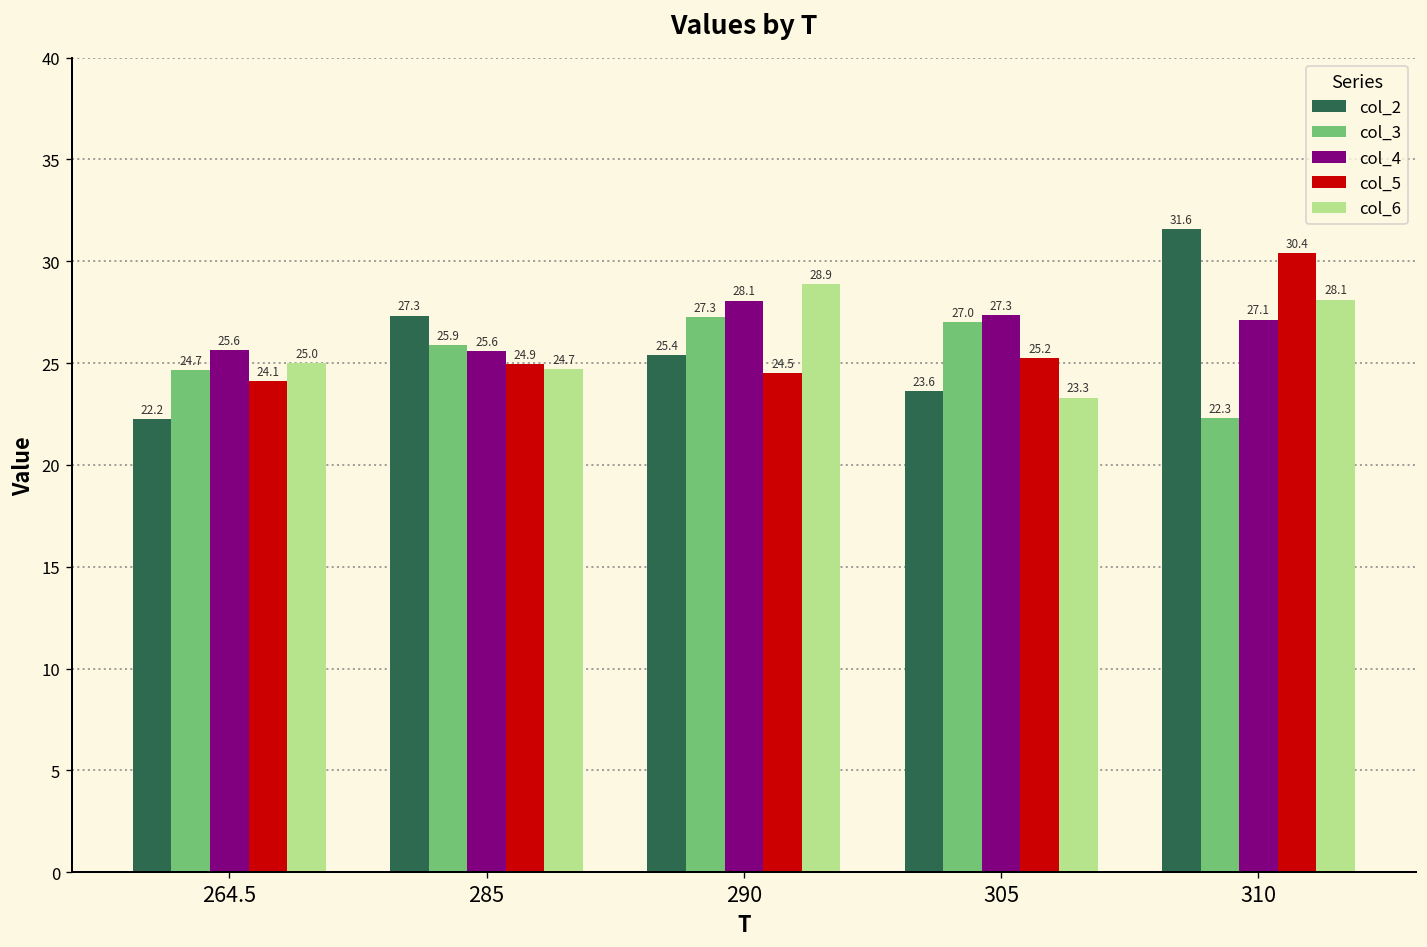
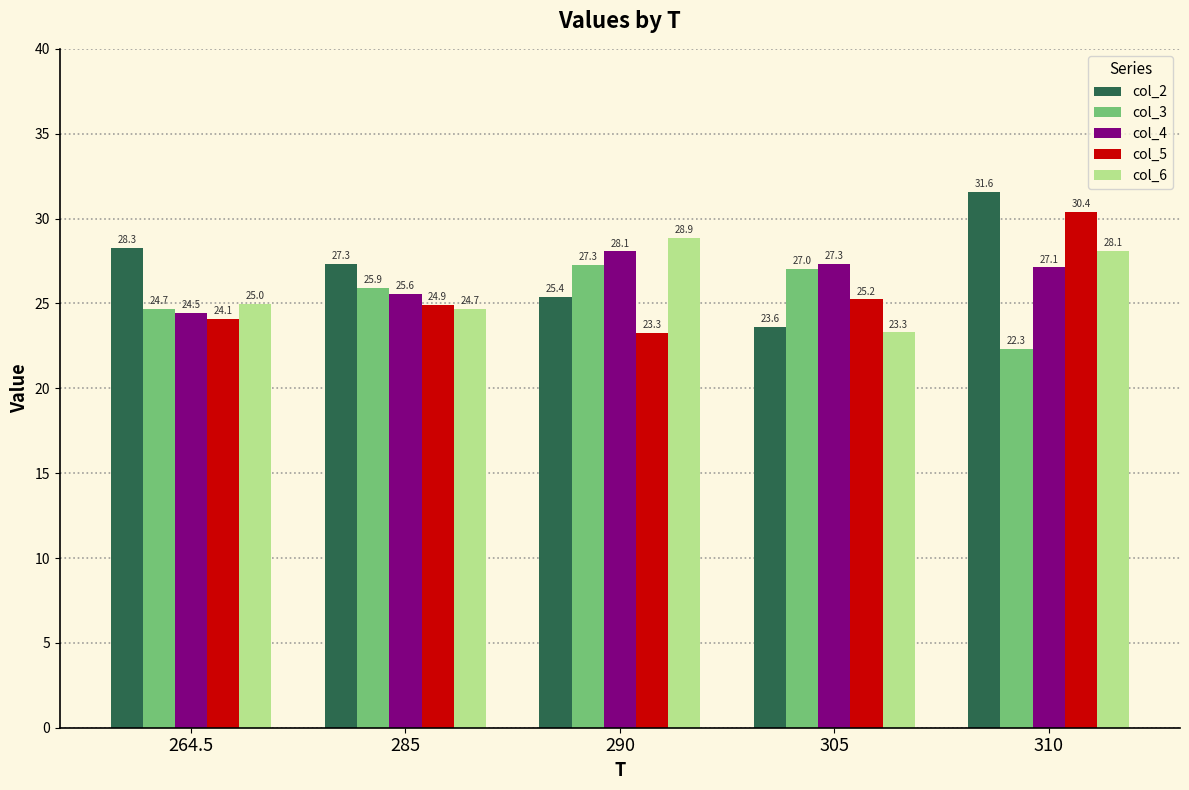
  {
    "col_2": {
-     "264.5": 22.2,
+     "264.5": 28.3,
      "285": 27.3,
      "290": 25.4,
      "305": 23.6,
      "310": 31.6
    },
    "col_3": {
      "264.5": 24.7,
      "285": 25.9,
      "290": 27.3,
      "305": 27.0,
      "310": 22.3
    },
    "col_4": {
-     "264.5": 25.6,
+     "264.5": 24.5,
      "285": 25.6,
      "290": 28.1,
      "305": 27.3,
      "310": 27.1
    },
    "col_5": {
      "264.5": 24.1,
      "285": 24.9,
-     "290": 24.5,
+     "290": 23.3,
      "305": 25.2,
      "310": 30.4
    },
    "col_6": {
      "264.5": 25.0,
      "285": 24.7,
      "290": 28.9,
      "305": 23.3,
      "310": 28.1
    }
  }
